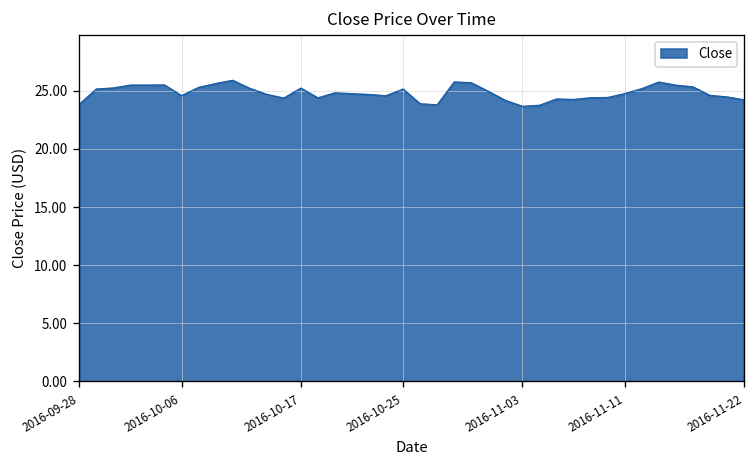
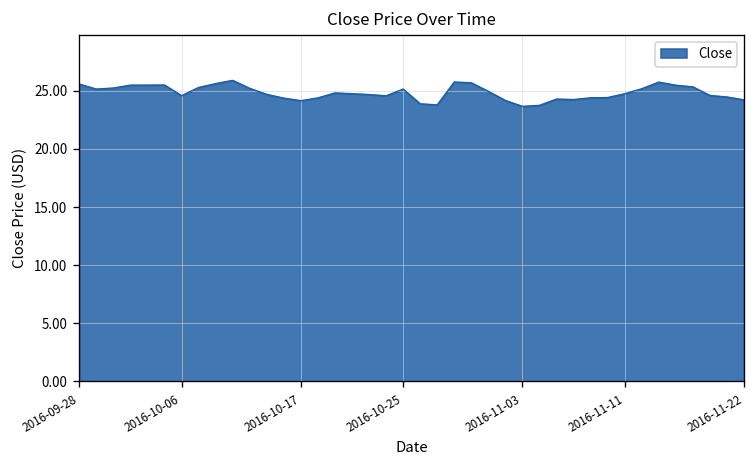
  {
-   "2016-09-28": 24,
+   "2016-09-28": 26,
    "2016-10-06": 25,
-   "2016-10-17": 25,
+   "2016-10-17": 24,
    "2016-10-25": 25,
    "2016-11-03": 24,
    "2016-11-11": 25,
    "2016-11-22": 24
  }
